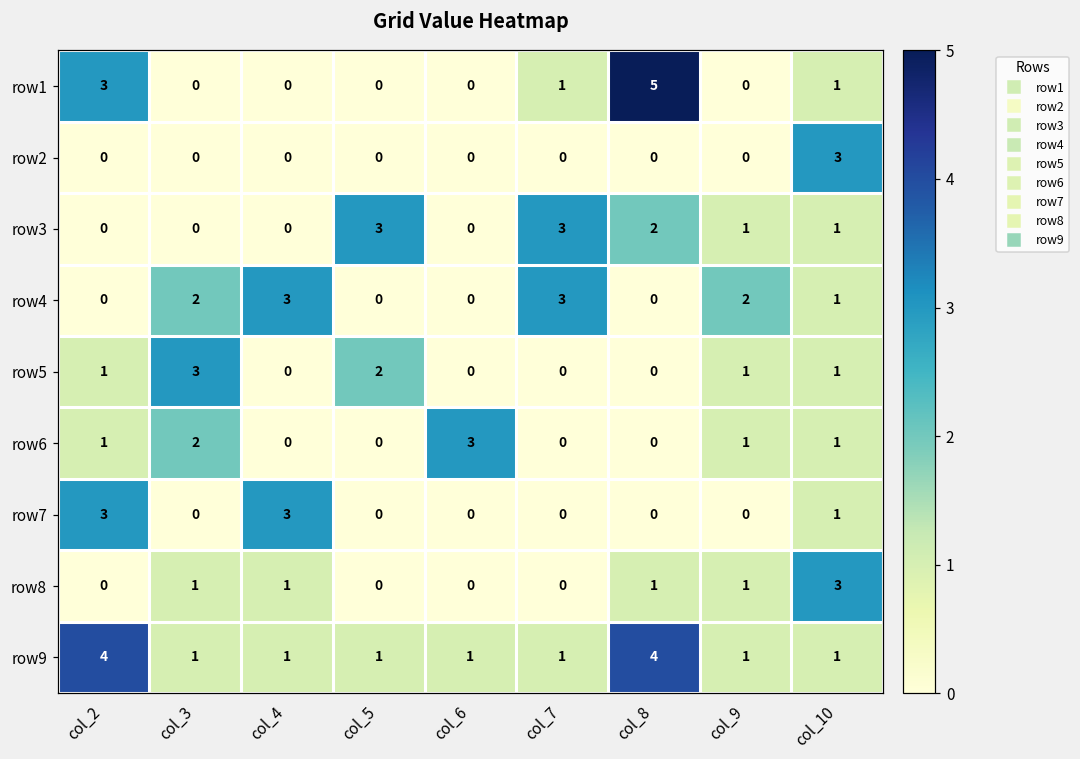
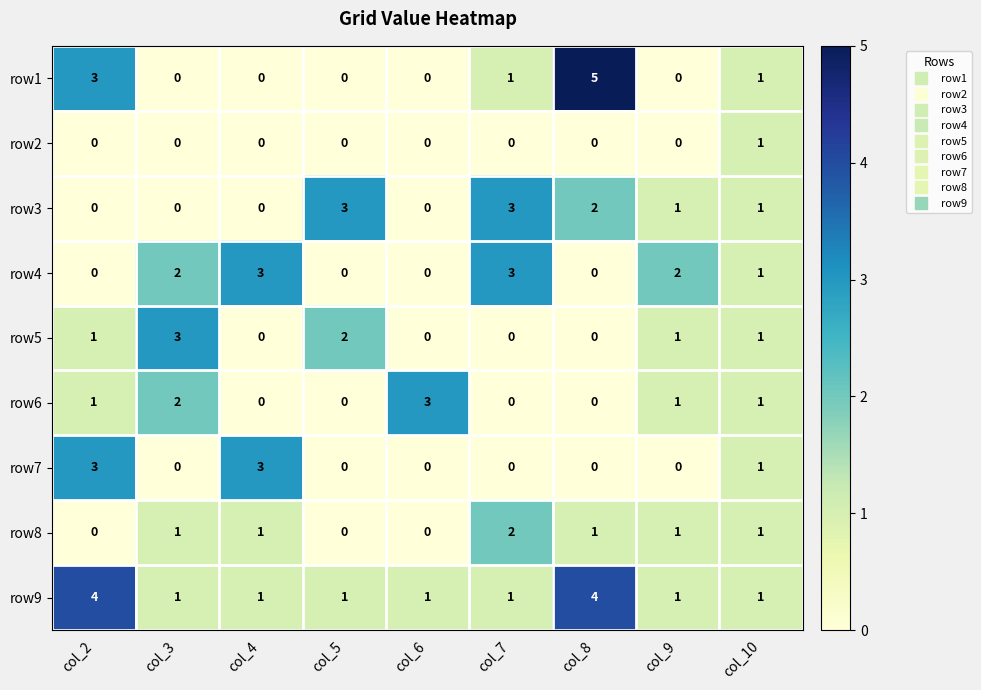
  {
    "row1": {
      "col_2": 3,
      "col_3": 0,
      "col_4": 0,
      "col_5": 0,
      "col_6": 0,
      "col_7": 1,
      "col_8": 5,
      "col_9": 0,
      "col_10": 1
    },
    "row2": {
      "col_2": 0,
      "col_3": 0,
      "col_4": 0,
      "col_5": 0,
      "col_6": 0,
      "col_7": 0,
      "col_8": 0,
      "col_9": 0,
-     "col_10": 3
+     "col_10": 1
    },
    "row3": {
      "col_2": 0,
      "col_3": 0,
      "col_4": 0,
      "col_5": 3,
      "col_6": 0,
      "col_7": 3,
      "col_8": 2,
      "col_9": 1,
      "col_10": 1
    },
    "row4": {
      "col_2": 0,
      "col_3": 2,
      "col_4": 3,
      "col_5": 0,
      "col_6": 0,
      "col_7": 3,
      "col_8": 0,
      "col_9": 2,
      "col_10": 1
    },
    "row5": {
      "col_2": 1,
      "col_3": 3,
      "col_4": 0,
      "col_5": 2,
      "col_6": 0,
      "col_7": 0,
      "col_8": 0,
      "col_9": 1,
      "col_10": 1
    },
    "row6": {
      "col_2": 1,
      "col_3": 2,
      "col_4": 0,
      "col_5": 0,
      "col_6": 3,
      "col_7": 0,
      "col_8": 0,
      "col_9": 1,
      "col_10": 1
    },
    "row7": {
      "col_2": 3,
      "col_3": 0,
      "col_4": 3,
      "col_5": 0,
      "col_6": 0,
      "col_7": 0,
      "col_8": 0,
      "col_9": 0,
      "col_10": 1
    },
    "row8": {
      "col_2": 0,
      "col_3": 1,
      "col_4": 1,
      "col_5": 0,
      "col_6": 0,
-     "col_7": 0,
+     "col_7": 2,
      "col_8": 1,
      "col_9": 1,
-     "col_10": 3
+     "col_10": 1
    },
    "row9": {
      "col_2": 4,
      "col_3": 1,
      "col_4": 1,
      "col_5": 1,
      "col_6": 1,
      "col_7": 1,
      "col_8": 4,
      "col_9": 1,
      "col_10": 1
    }
  }
